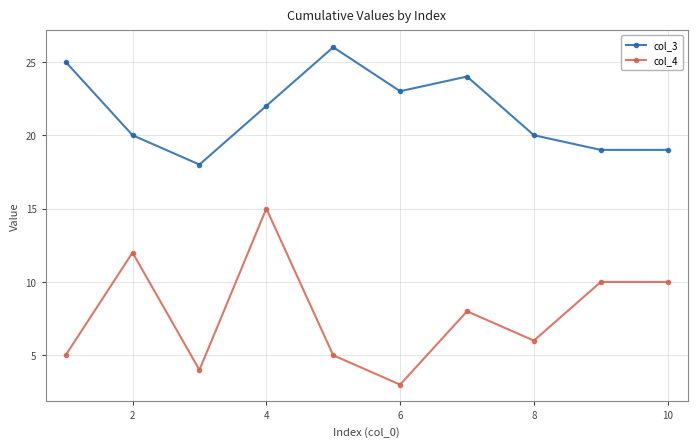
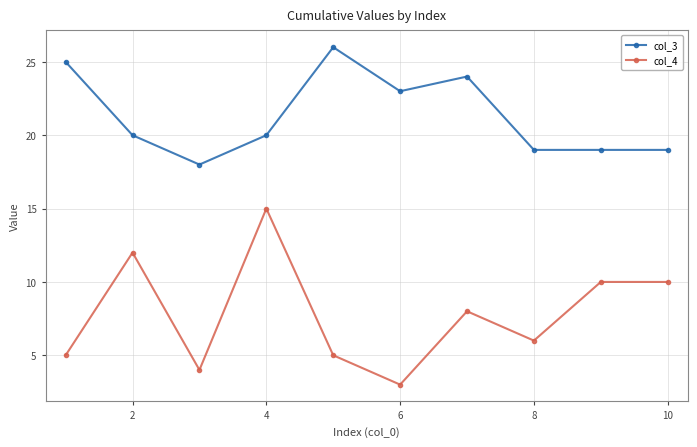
  {
    "col_3": {
      "2": 20,
-     "4": 22,
+     "4": 20,
      "6": 23,
-     "8": 20,
+     "8": 19,
      "10": 19
    },
    "col_4": {
      "2": 12,
      "4": 15,
      "6": 3,
      "8": 6,
      "10": 10
    }
  }
